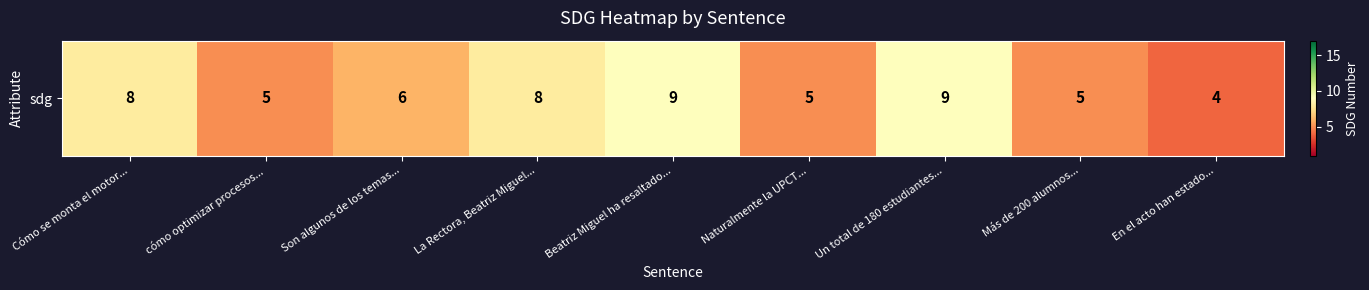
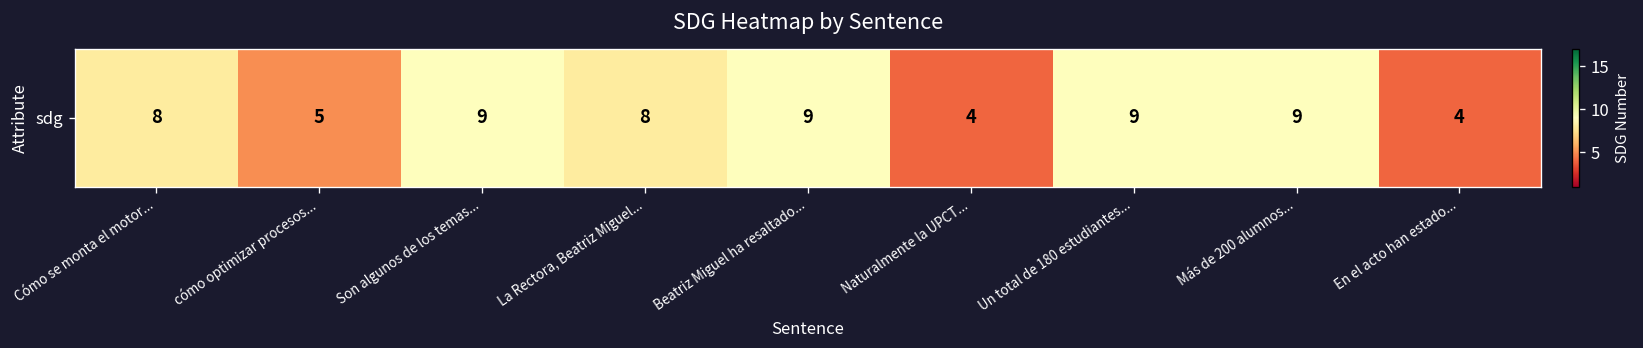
  {
    "sdg": {
      "Cómo se monta el motor...": 8,
      "cómo optimizar procesos...": 5,
-     "Son algunos de los temas...": 6,
+     "Son algunos de los temas...": 9,
      "La Rectora, Beatriz Miguel...": 8,
      "Beatriz Miguel ha resaltado...": 9,
-     "Naturalmente la UPCT...": 5,
+     "Naturalmente la UPCT...": 4,
      "Un total de 180 estudiantes...": 9,
-     "Más de 200 alumnos...": 5,
+     "Más de 200 alumnos...": 9,
      "En el acto han estado...": 4
    }
  }
